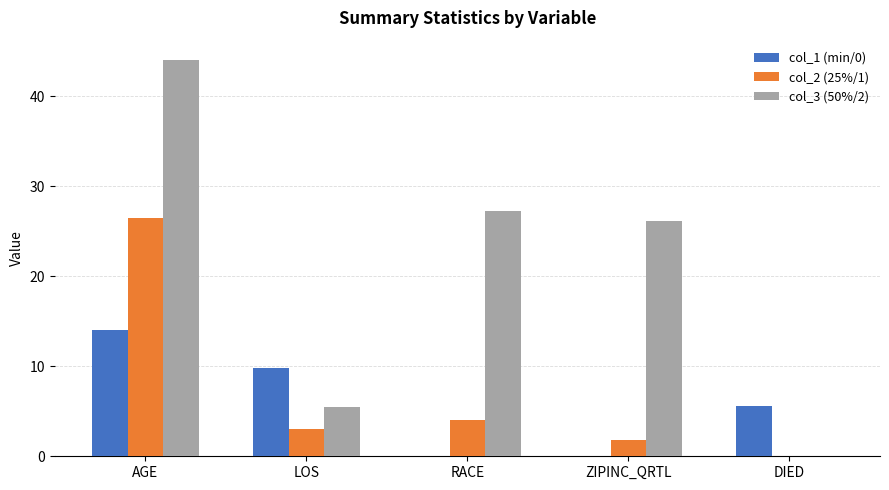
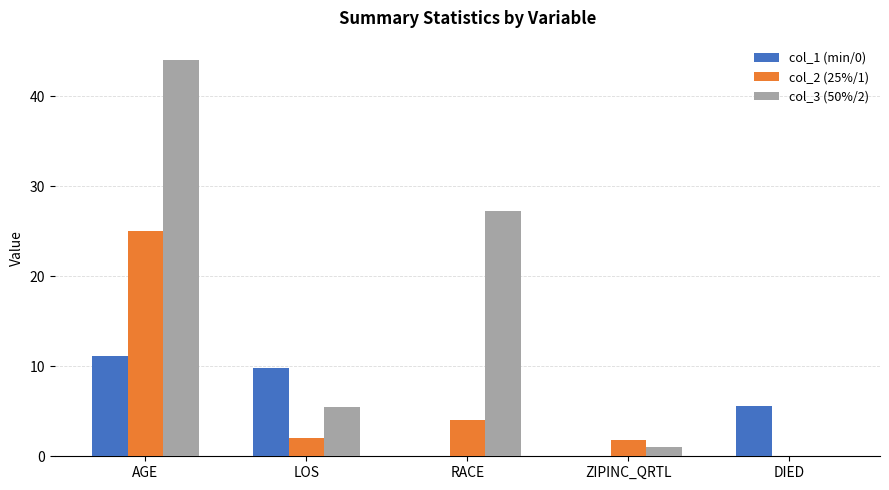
  {
    "col_1 (min/0)": {
-     "AGE": 14,
+     "AGE": 11,
      "LOS": 10,
      "RACE": 0,
      "ZIPINC_QRTL": 0,
      "DIED": 6
    },
    "col_2 (25%/1)": {
-     "AGE": 27,
-     "LOS": 3,
+     "AGE": 25,
+     "LOS": 2,
      "RACE": 4,
      "ZIPINC_QRTL": 2,
      "DIED": 0
    },
    "col_3 (50%/2)": {
      "AGE": 44,
      "LOS": 6,
      "RACE": 27,
-     "ZIPINC_QRTL": 26,
+     "ZIPINC_QRTL": 1,
      "DIED": 0
    }
  }
